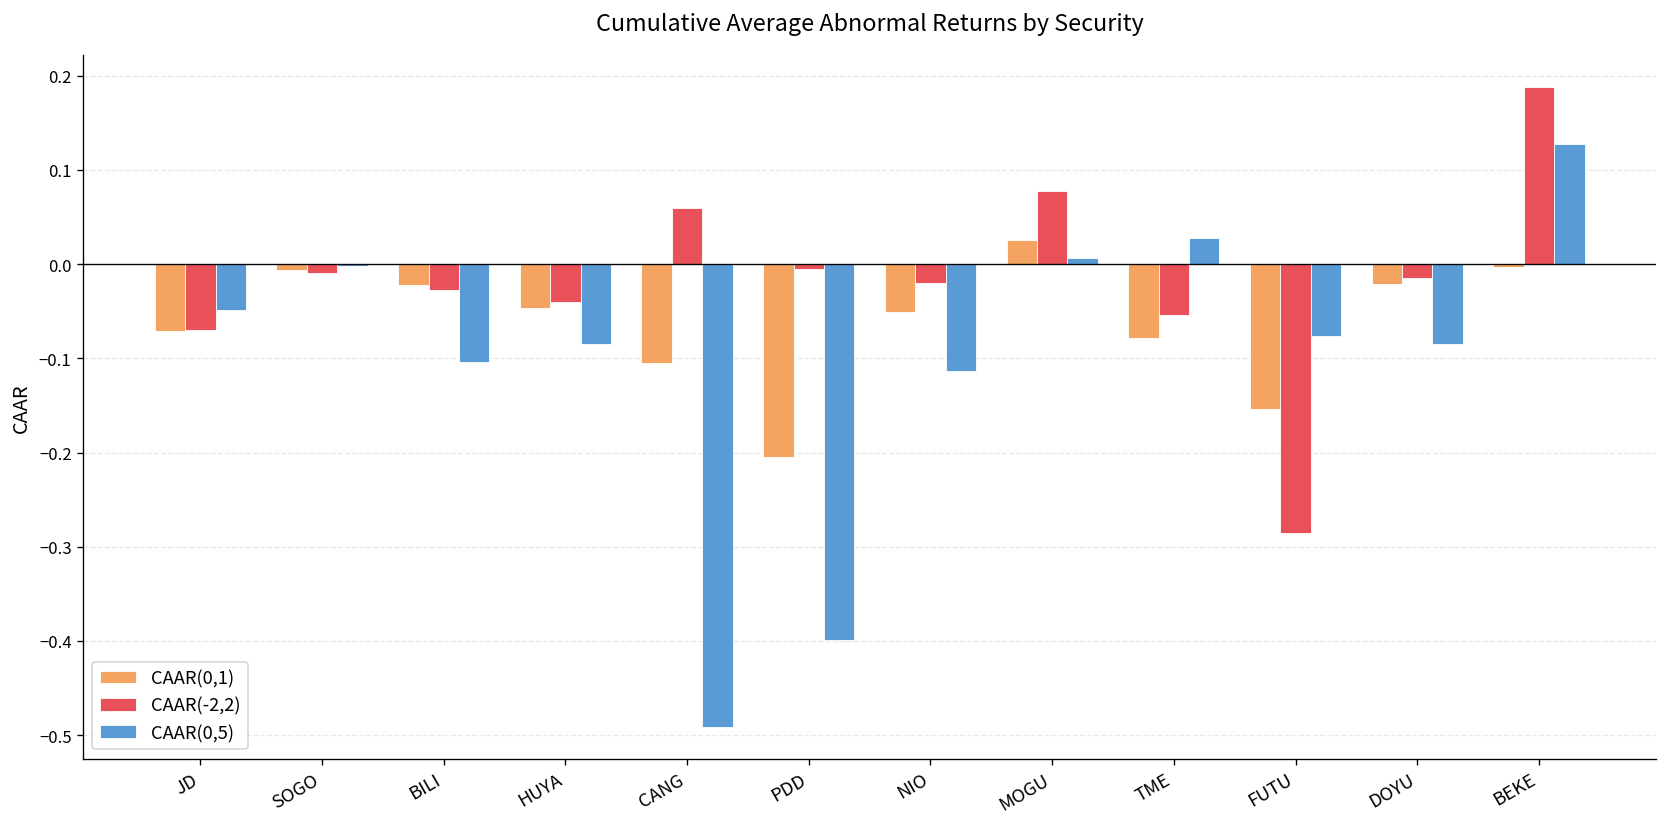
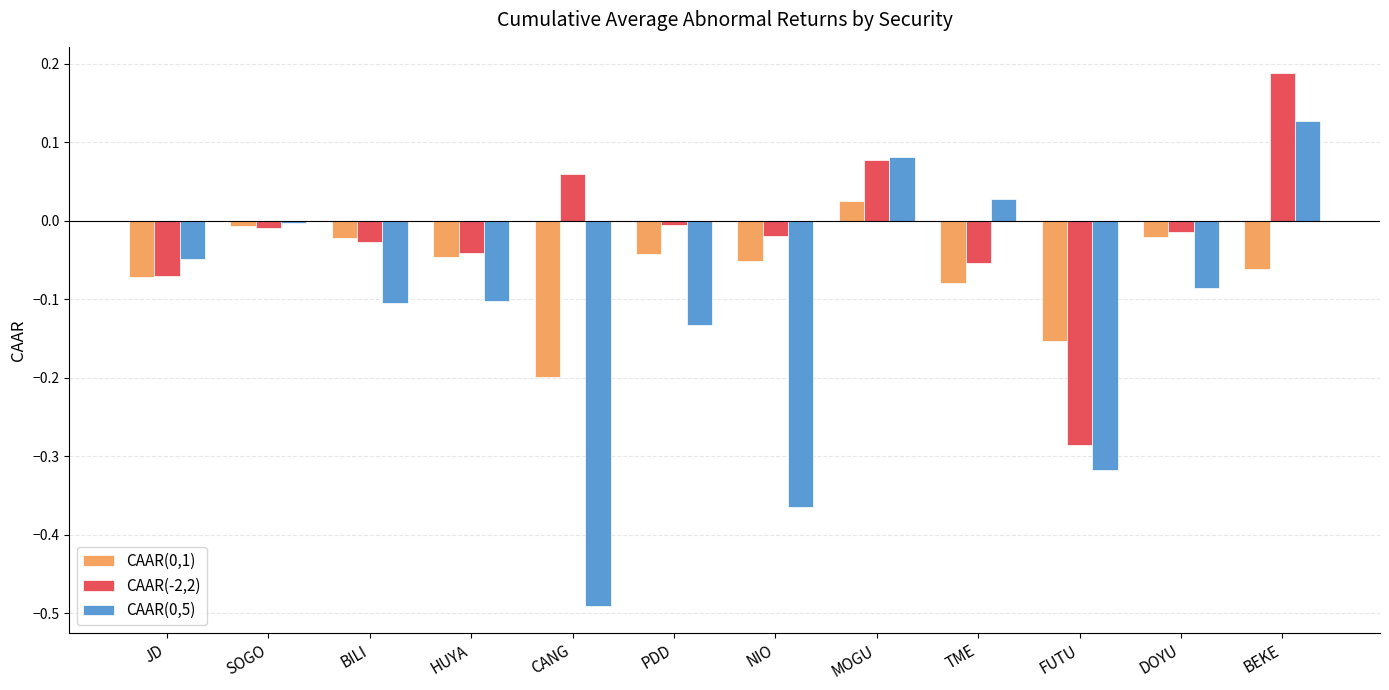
  {
    "CAAR(0,1)": {
      "JD": -0.07,
      "SOGO": -0.01,
      "BILI": -0.02,
      "HUYA": -0.05,
-     "CANG": -0.11,
-     "PDD": -0.20,
+     "CANG": -0.20,
+     "PDD": -0.04,
      "NIO": -0.05,
      "MOGU": 0.03,
      "TME": -0.08,
      "FUTU": -0.15,
      "DOYU": -0.02,
-     "BEKE": 0.00
+     "BEKE": -0.06
    },
    "CAAR(-2,2)": {
      "JD": -0.07,
      "SOGO": -0.01,
      "BILI": -0.03,
      "HUYA": -0.04,
      "CANG": 0.06,
      "PDD": -0.01,
      "NIO": -0.02,
      "MOGU": 0.08,
      "TME": -0.05,
      "FUTU": -0.29,
      "DOYU": -0.01,
      "BEKE": 0.19
    },
    "CAAR(0,5)": {
      "JD": -0.05,
      "BILI": -0.10,
-     "HUYA": -0.08,
+     "HUYA": -0.10,
      "CANG": -0.49,
-     "PDD": -0.40,
-     "NIO": -0.11,
-     "MOGU": 0.01,
+     "PDD": -0.13,
+     "NIO": -0.36,
+     "MOGU": 0.08,
      "TME": 0.03,
-     "FUTU": -0.08,
+     "FUTU": -0.32,
      "DOYU": -0.08,
      "BEKE": 0.13
    }
  }
